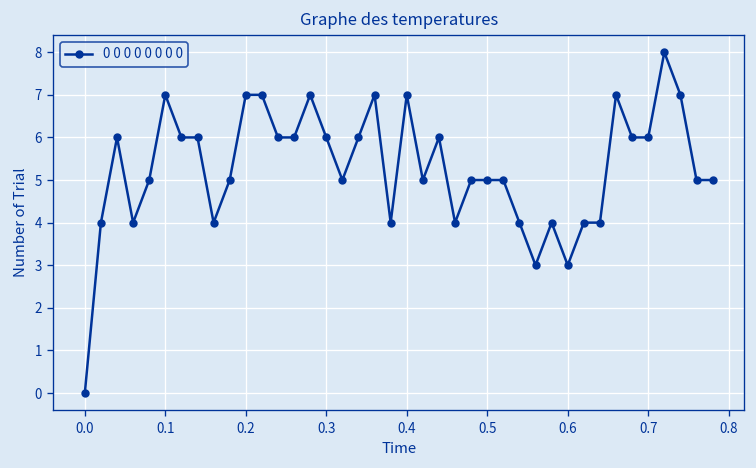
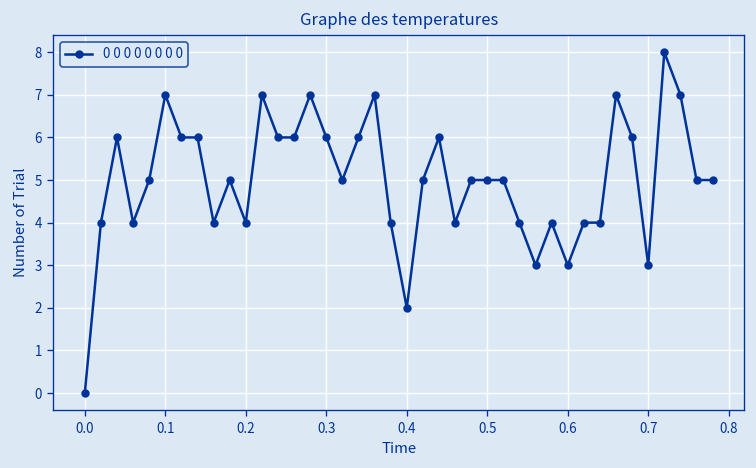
  {
    "0.0": 0,
    "0.1": 7,
-   "0.2": 7,
+   "0.2": 4,
    "0.3": 6,
-   "0.4": 7,
+   "0.4": 2,
    "0.5": 5,
    "0.6": 3,
-   "0.7": 6
+   "0.7": 3
  }
